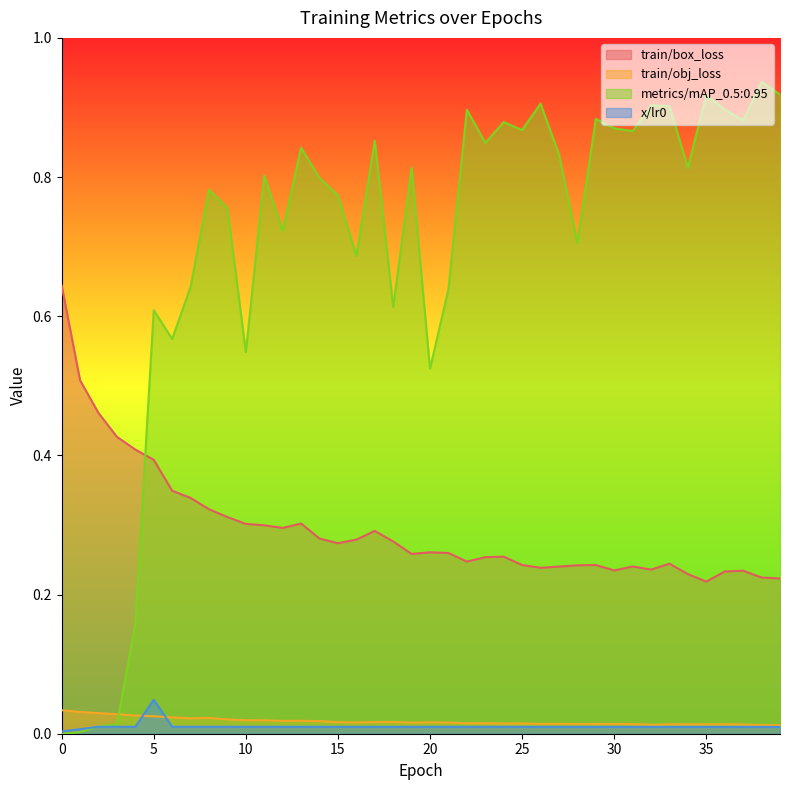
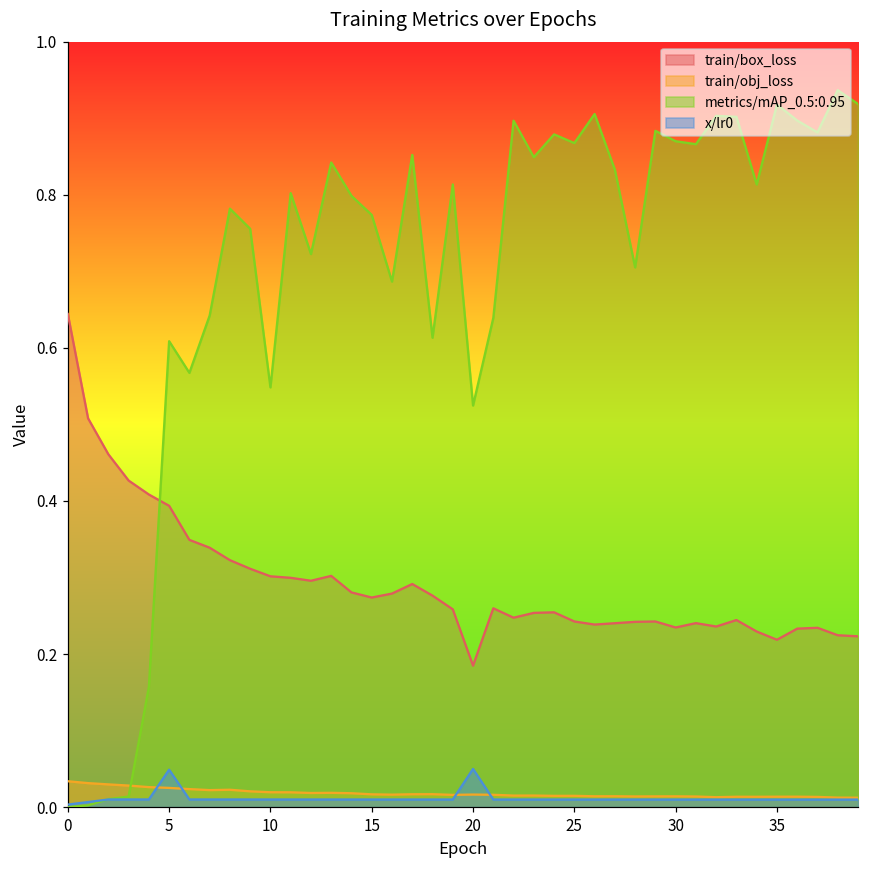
  {
    "train/box_loss": {
      "0": 0.64,
      "5": 0.39,
      "10": 0.30,
      "15": 0.27,
-     "20": 0.26,
+     "20": 0.18,
      "25": 0.24,
      "30": 0.23,
      "35": 0.22
    },
    "train/obj_loss": {
      "0": 0.03,
      "5": 0.03,
      "10": 0.02,
      "15": 0.02,
      "20": 0.02,
      "25": 0.01,
      "30": 0.01,
      "35": 0.01
    },
    "metrics/mAP_0.5:0.95": {
      "5": 0.61,
      "10": 0.55,
      "15": 0.77,
      "20": 0.52,
      "25": 0.87,
      "30": 0.87
    },
    "x/lr0": {
      "5": 0.05,
      "10": 0.01,
      "15": 0.01,
-     "20": 0.01,
+     "20": 0.05,
      "25": 0.01,
      "30": 0.01,
      "35": 0.01
    }
  }
